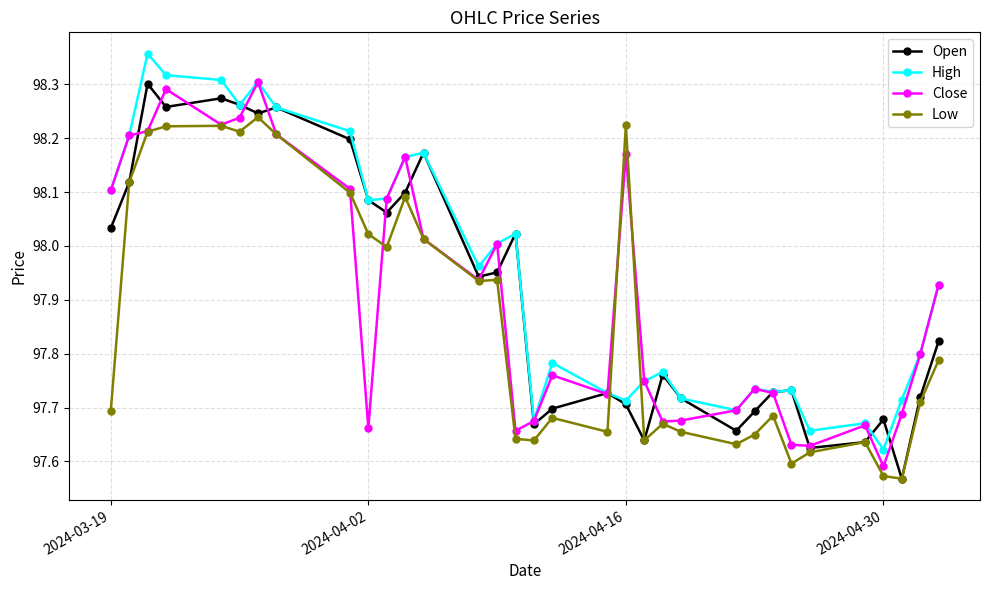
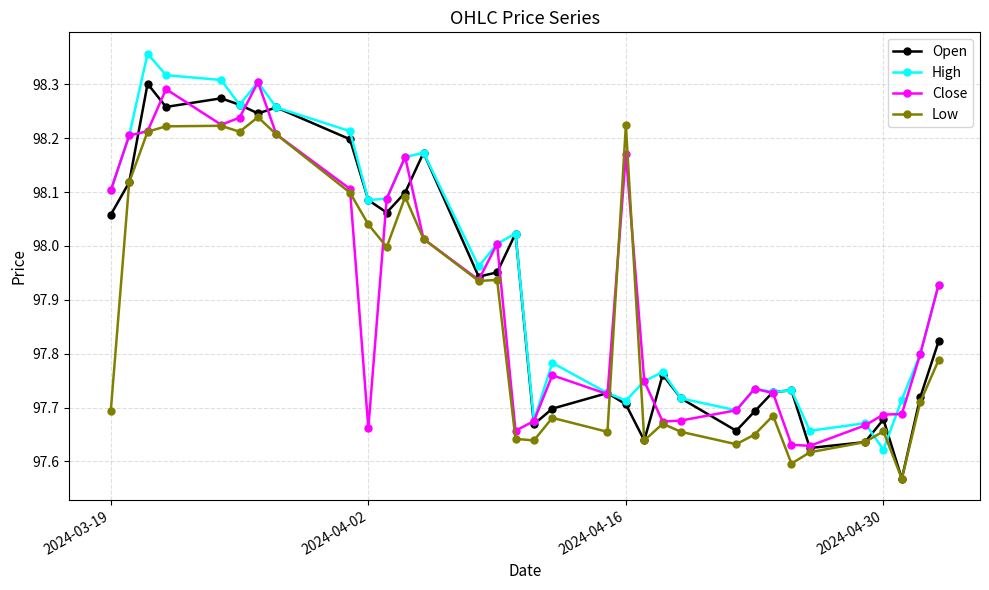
  {
    "Open": {
-     "2024-03-19": 98.03,
+     "2024-03-19": 98.06,
      "2024-04-16": 97.71,
      "2024-04-30": 97.68
    },
    "High": {
      "2024-04-16": 97.71,
      "2024-04-30": 97.62
    },
    "Close": {
      "2024-04-02": 97.66,
      "2024-04-16": 98.17,
-     "2024-04-30": 97.59
+     "2024-04-30": 97.69
    },
    "Low": {
      "2024-03-19": 97.69,
-     "2024-04-02": 98.02,
+     "2024-04-02": 98.04,
      "2024-04-16": 98.22,
-     "2024-04-30": 97.57
+     "2024-04-30": 97.66
    }
  }
